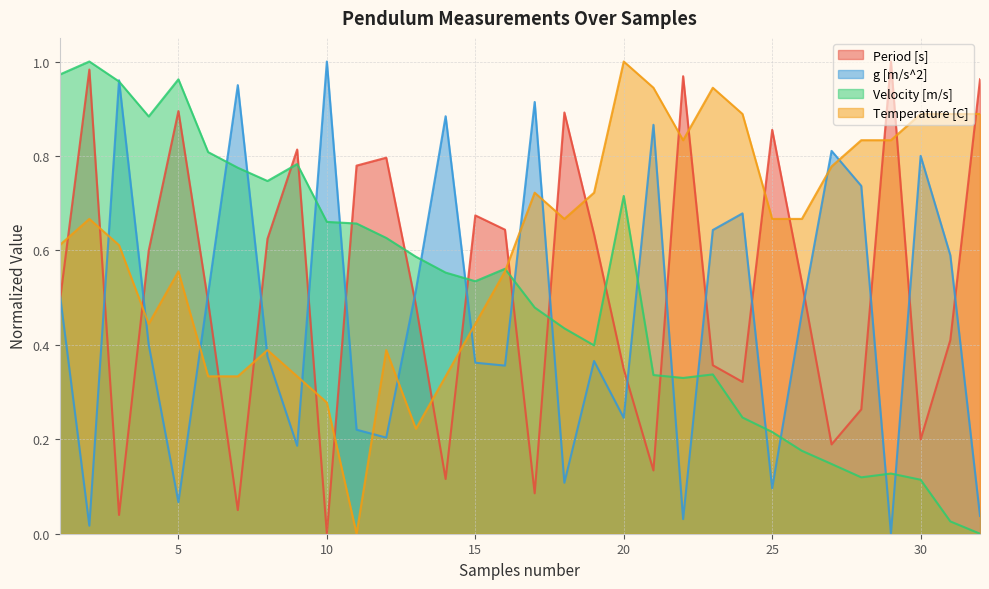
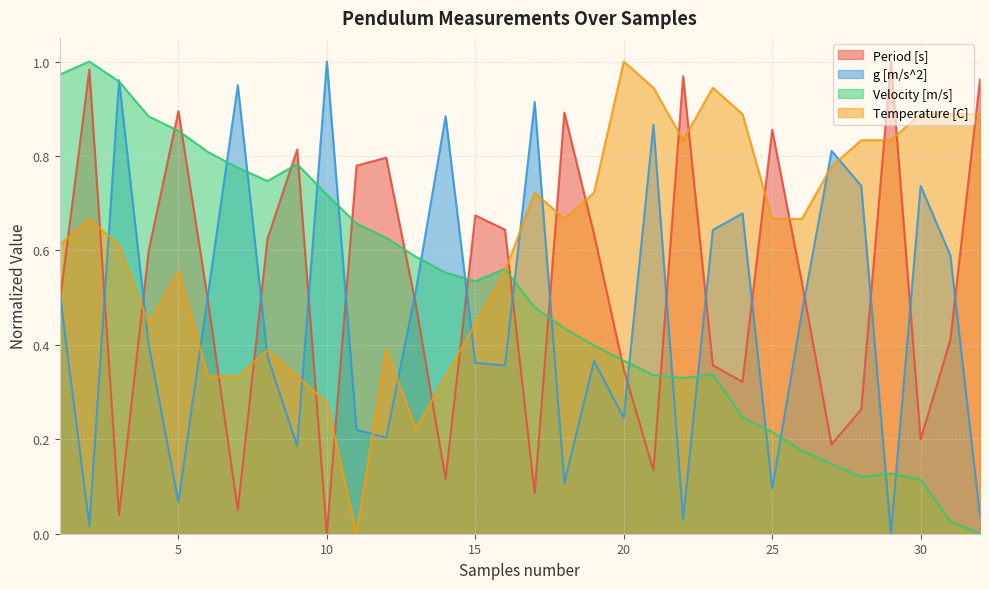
  {
    "Period [s]": {
      "5": 0.90,
      "10": 0.00,
      "15": 0.67,
      "20": 0.35,
      "25": 0.86,
      "30": 0.20
    },
    "g [m/s^2]": {
      "5": 0.07,
      "10": 1.00,
      "15": 0.36,
      "20": 0.25,
      "25": 0.10,
-     "30": 0.80
+     "30": 0.74
    },
    "Velocity [m/s]": {
-     "5": 0.96,
-     "10": 0.66,
+     "5": 0.85,
+     "10": 0.72,
      "15": 0.53,
-     "20": 0.72,
+     "20": 0.37,
      "25": 0.22,
      "30": 0.11
    },
    "Temperature [C]": {
      "5": 0.56,
      "10": 0.28,
      "15": 0.44,
      "20": 1.00,
      "25": 0.67
    }
  }
